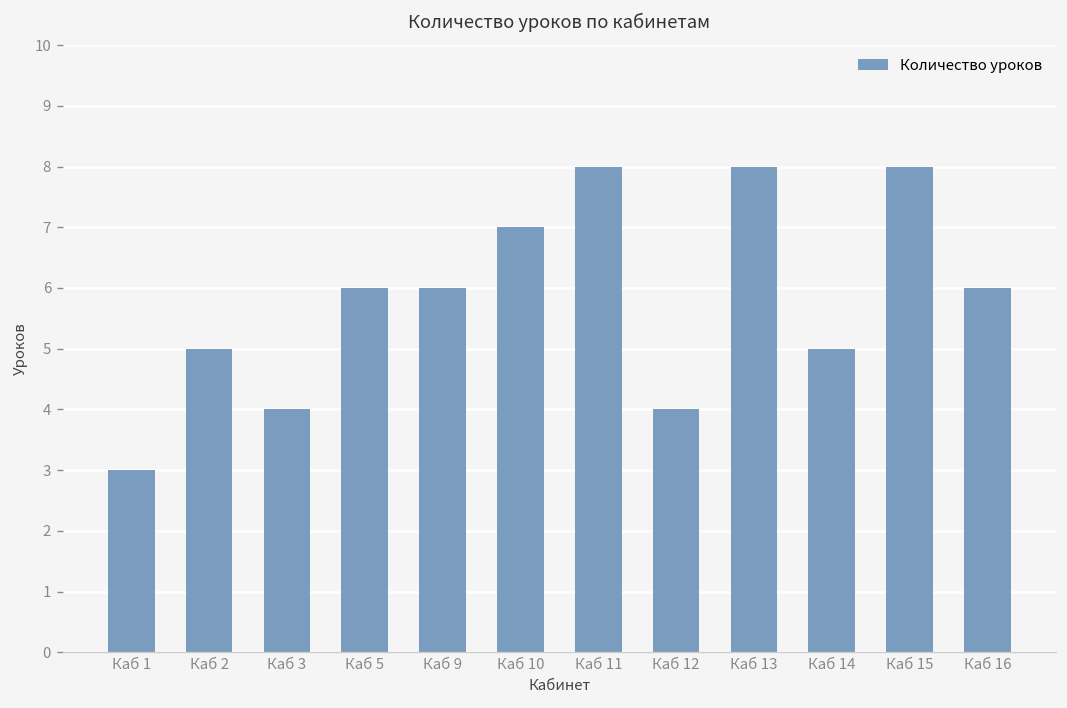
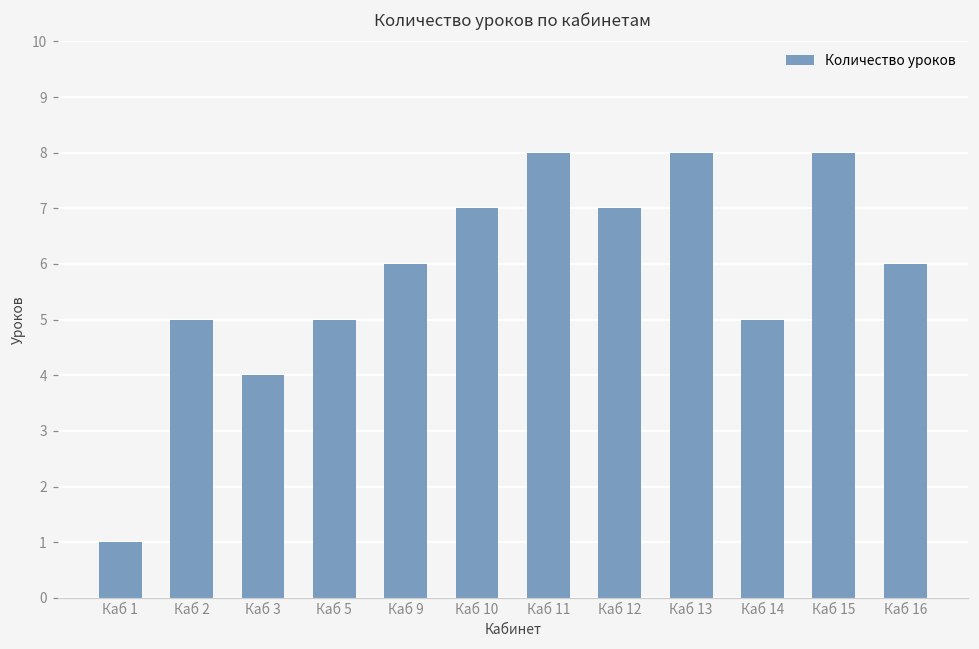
  {
-   "Каб 1": 3,
+   "Каб 1": 1,
    "Каб 2": 5,
    "Каб 3": 4,
-   "Каб 5": 6,
+   "Каб 5": 5,
    "Каб 9": 6,
    "Каб 10": 7,
    "Каб 11": 8,
-   "Каб 12": 4,
+   "Каб 12": 7,
    "Каб 13": 8,
    "Каб 14": 5,
    "Каб 15": 8,
    "Каб 16": 6
  }
